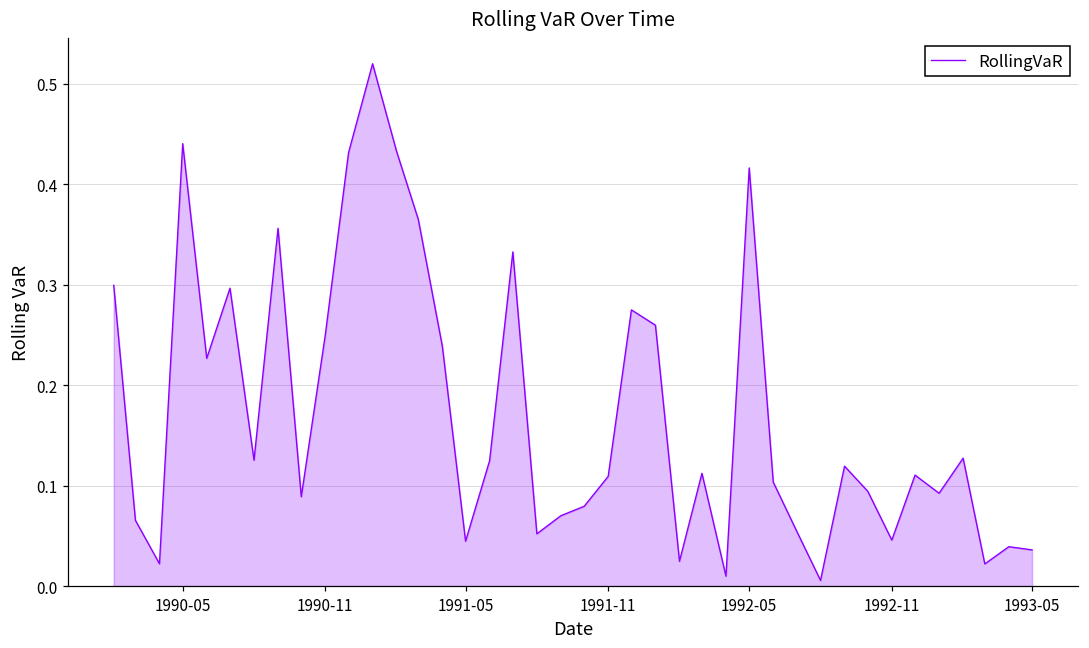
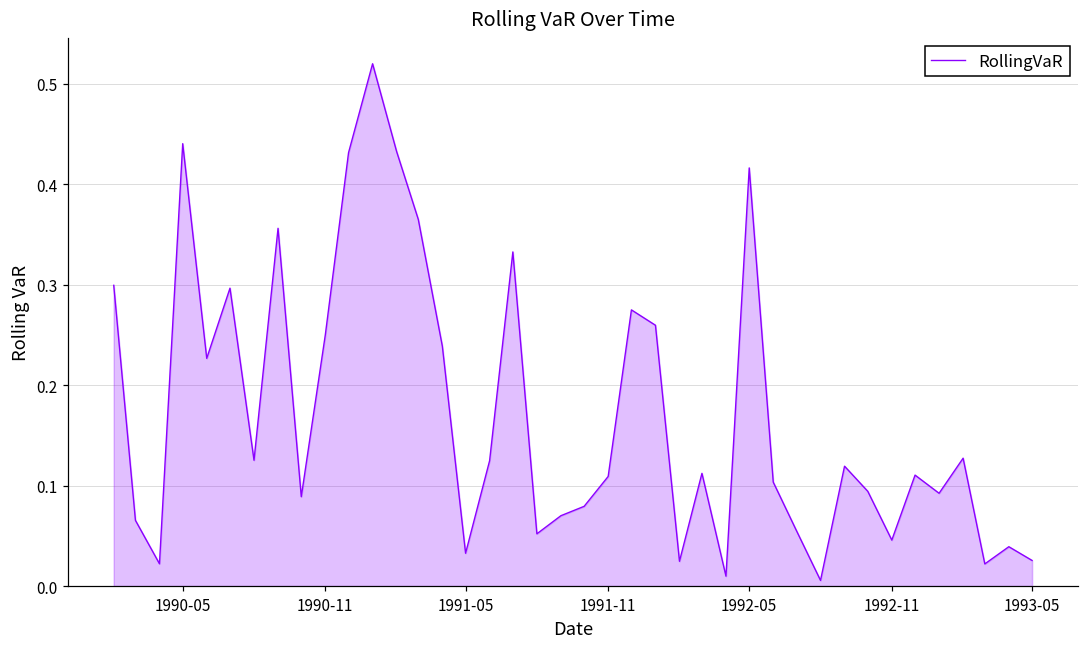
  {
    "1990-05": 0.44,
    "1990-11": 0.25,
-   "1991-05": 0.04,
+   "1991-05": 0.03,
    "1991-11": 0.11,
    "1992-05": 0.42,
    "1992-11": 0.05,
-   "1993-05": 0.04
+   "1993-05": 0.03
  }
